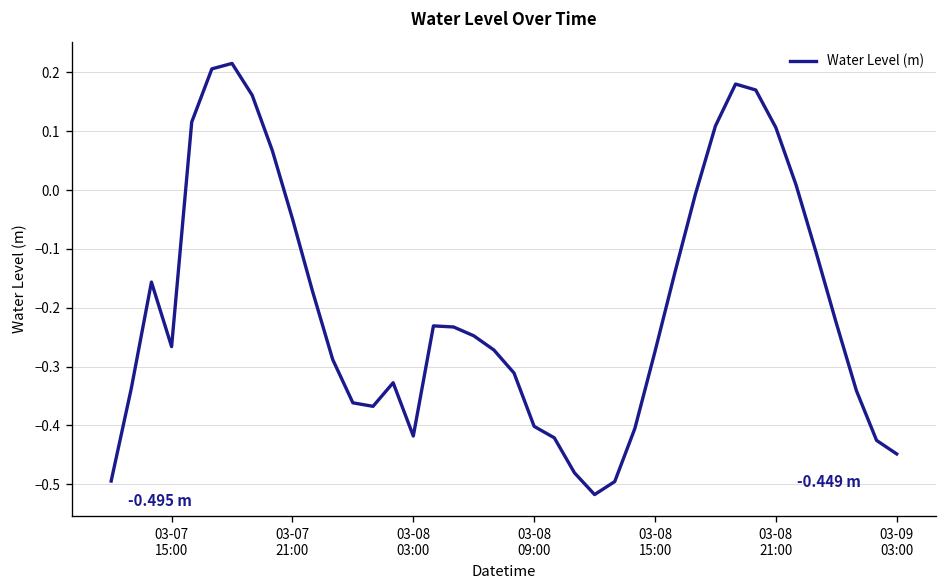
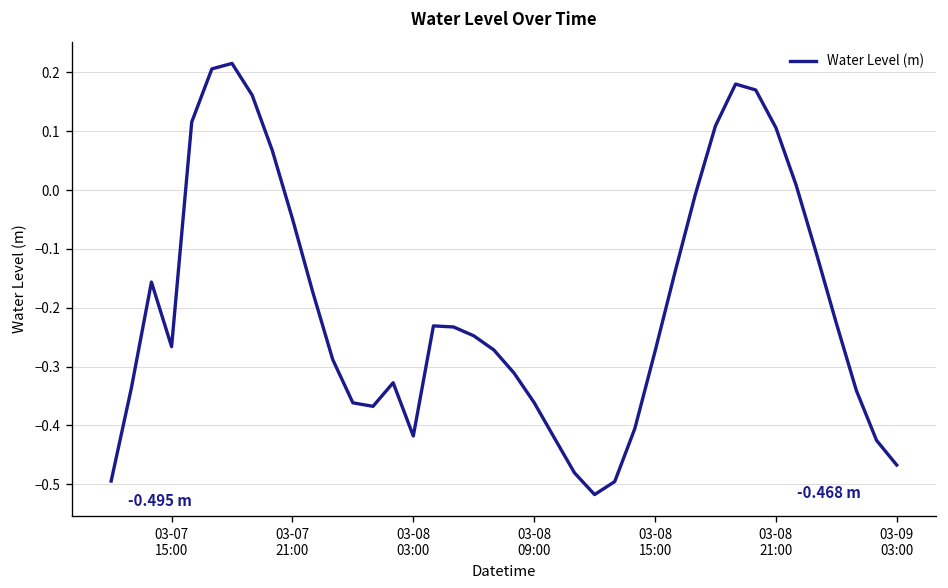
  {
-   "03-08 09:00": -0.40,
-   "03-09 03:00": -0.449
+   "03-08 09:00": -0.36,
+   "03-09 03:00": -0.468
  }
